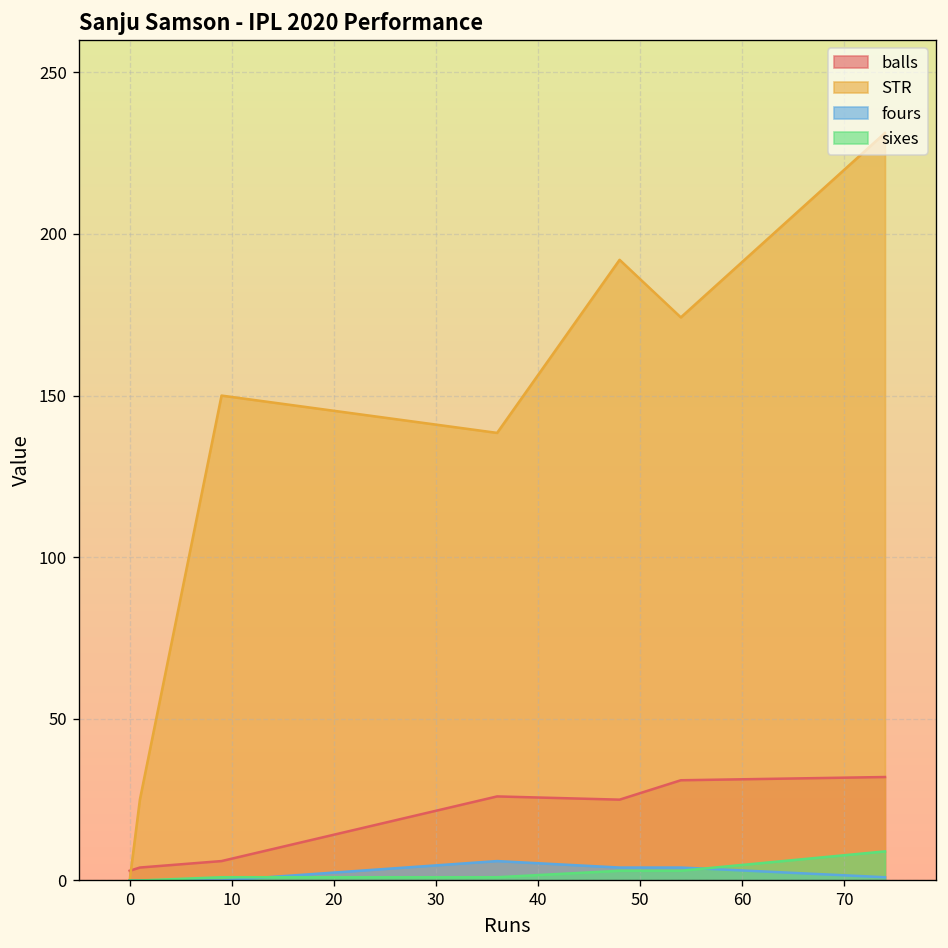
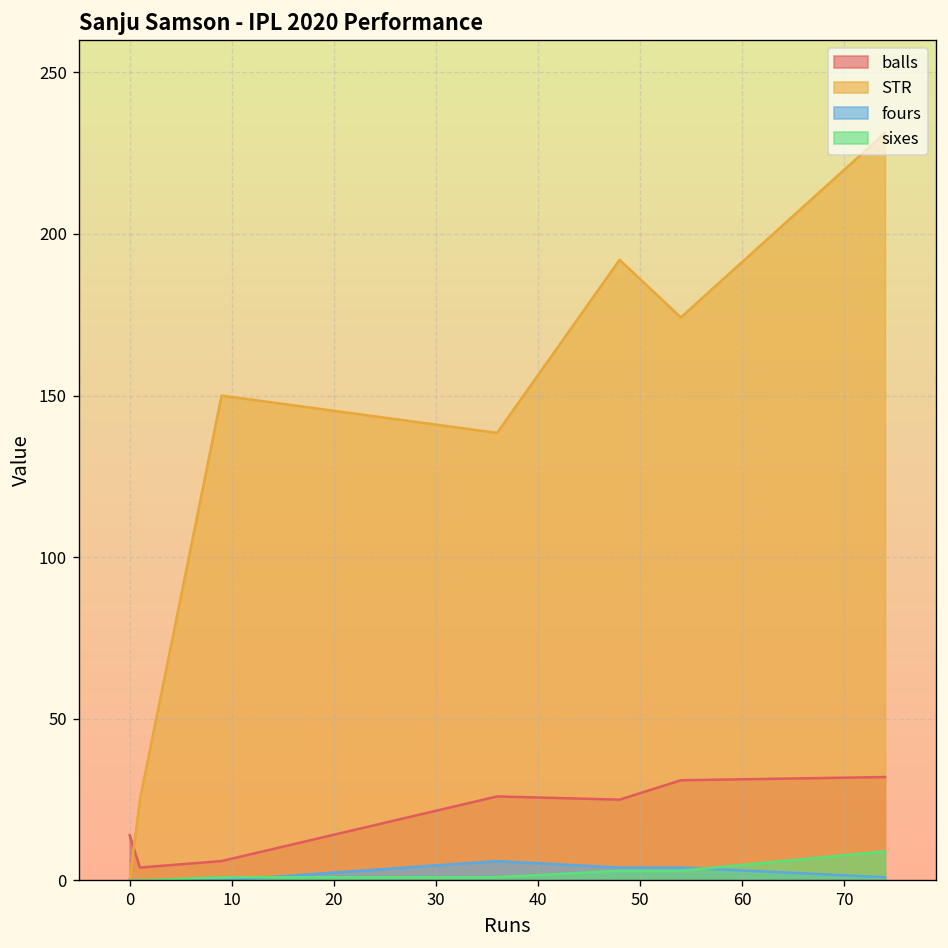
  {
    "balls": {
-     "0": 3
+     "0": 14
    }
  }
